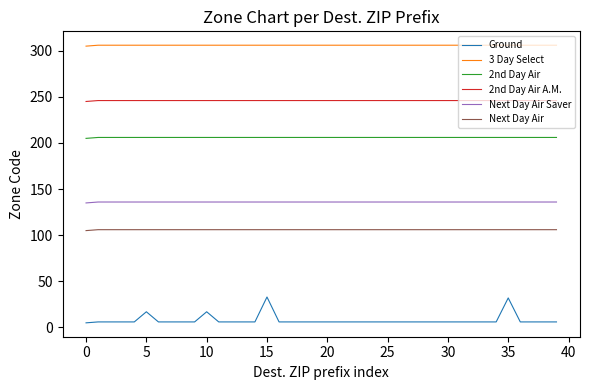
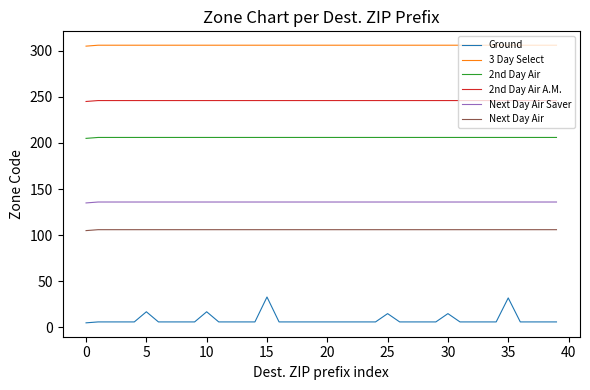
  {
    "Ground": {
      "0": 10,
      "5": 20,
      "10": 20,
      "15": 30,
      "20": 10,
-     "25": 10,
-     "30": 10,
+     "25": 20,
+     "30": 20,
      "35": 30
    },
    "3 Day Select": {
      "0": 310,
      "5": 310,
      "10": 310,
      "15": 310,
      "20": 310,
      "25": 310,
      "30": 310
    },
    "2nd Day Air": {
      "0": 210,
      "5": 210,
      "10": 210,
      "15": 210,
      "20": 210,
      "25": 210,
      "30": 210,
      "35": 210
    },
    "2nd Day Air A.M.": {
      "0": 250,
      "5": 250,
      "10": 250,
      "15": 250,
      "20": 250,
      "25": 250,
      "30": 250
    },
    "Next Day Air Saver": {
      "0": 140,
      "5": 140,
      "10": 140,
      "15": 140,
      "20": 140,
      "25": 140,
      "30": 140,
      "35": 140
    },
    "Next Day Air": {
      "0": 110,
      "5": 110,
      "10": 110,
      "15": 110,
      "20": 110,
      "25": 110,
      "30": 110,
      "35": 110
    }
  }
